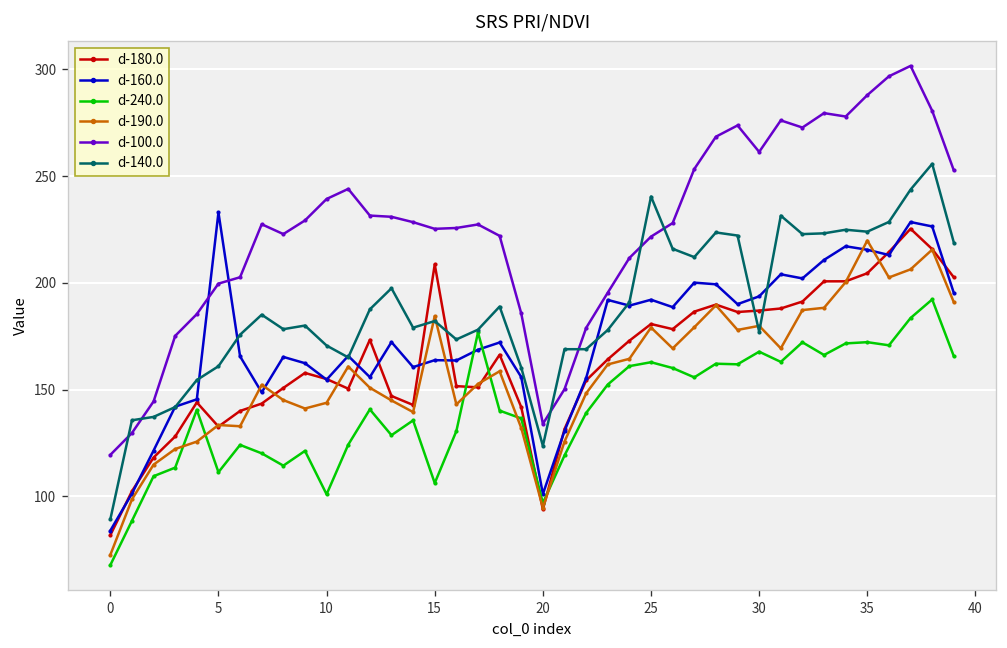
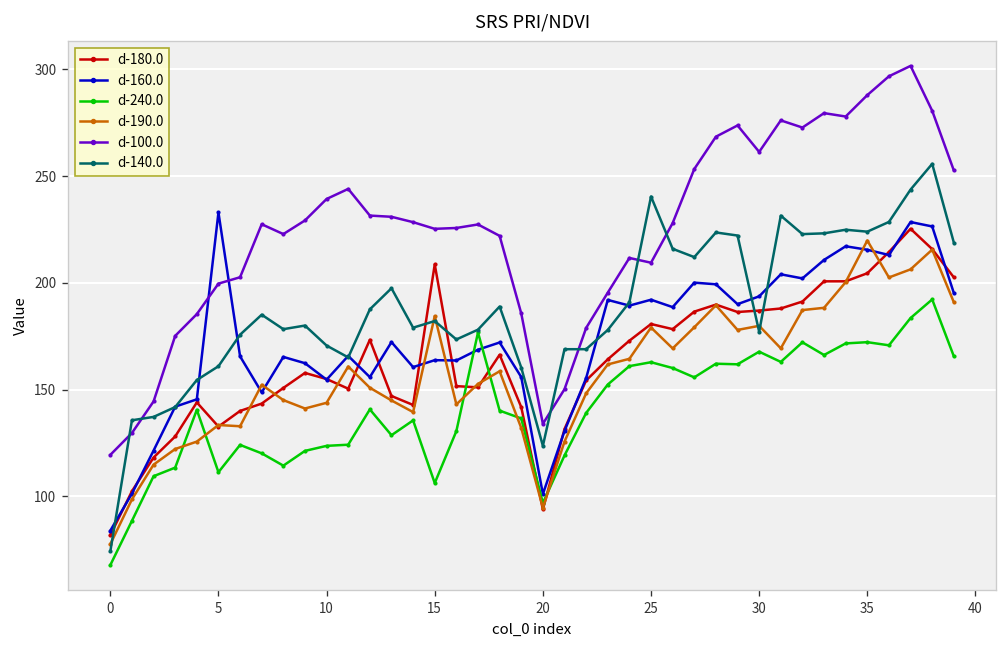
  {
    "d-180.0": {
      "0": 82,
      "15": 209,
      "25": 181,
      "30": 187,
      "35": 204
    },
    "d-160.0": {
      "0": 84,
      "5": 233,
      "15": 164,
      "20": 101,
      "25": 192,
      "30": 194,
      "35": 215
    },
    "d-240.0": {
      "0": 68,
      "5": 111,
-     "10": 101,
+     "10": 124,
      "15": 106,
      "20": 97,
      "25": 163,
      "30": 168,
      "35": 172
    },
    "d-190.0": {
-     "0": 73,
+     "0": 78,
      "10": 144,
      "15": 184,
      "25": 179,
      "30": 180,
      "35": 220
    },
    "d-100.0": {
      "0": 119,
      "5": 200,
      "10": 239,
      "15": 225,
      "20": 134,
-     "25": 222,
+     "25": 209,
      "30": 261,
      "35": 288
    },
    "d-140.0": {
-     "0": 89,
+     "0": 74,
      "5": 161,
      "10": 171,
      "15": 182,
      "20": 124,
      "25": 240,
      "30": 177,
      "35": 224
    }
  }
